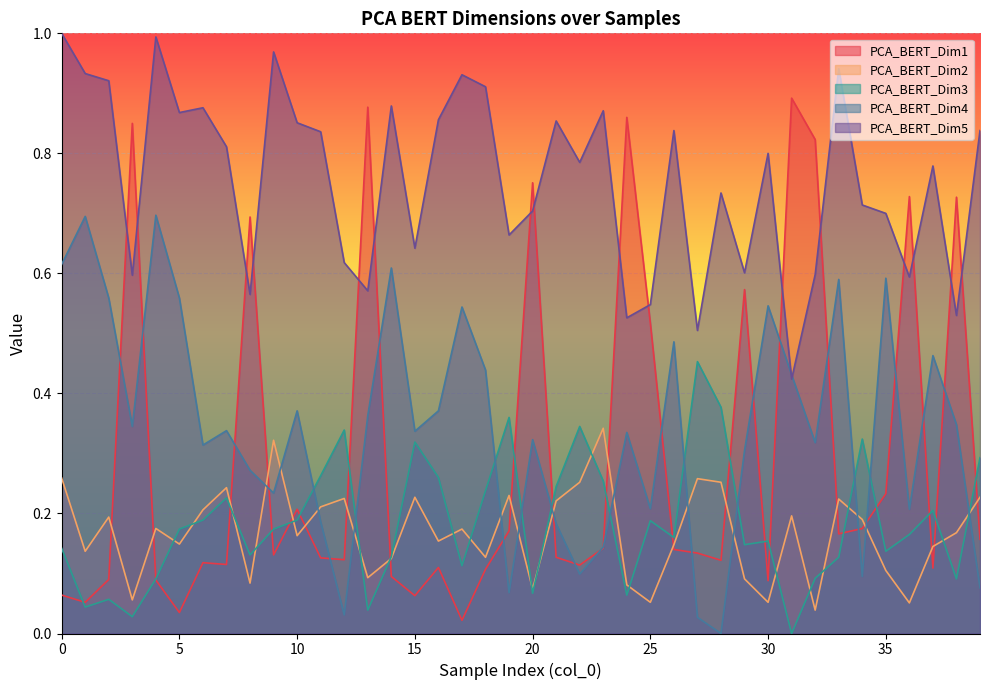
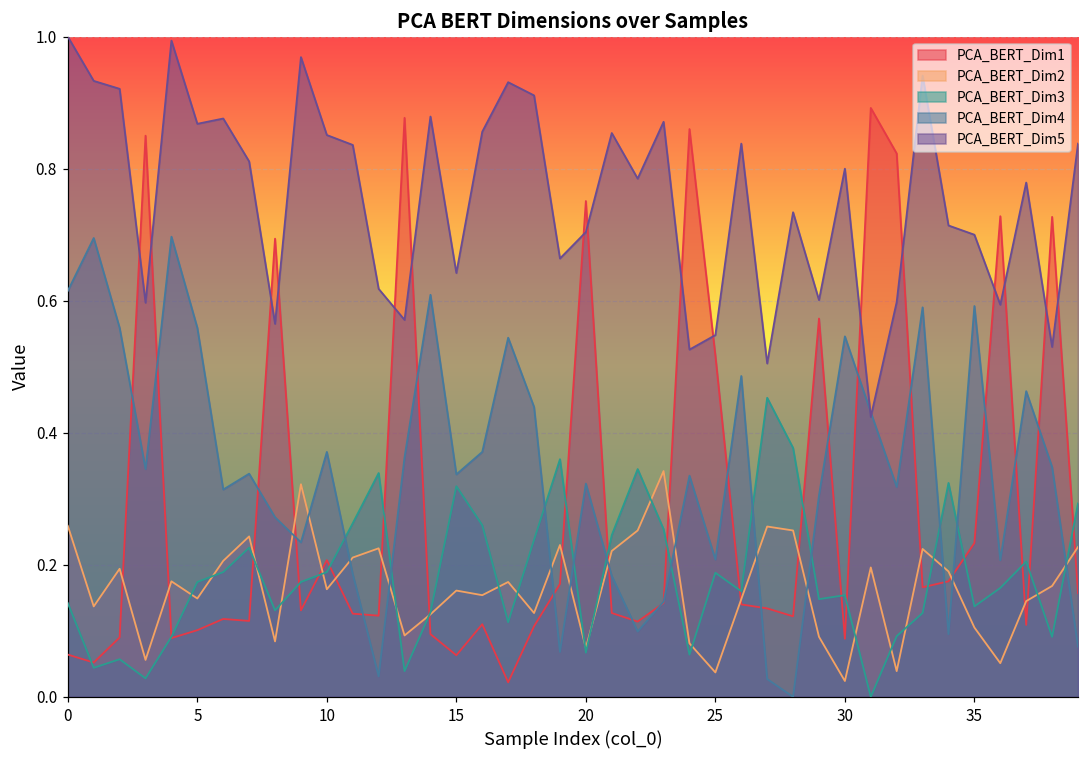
  {
    "PCA_BERT_Dim1": {
      "0": 0.06,
-     "5": 0.04,
+     "5": 0.10,
      "10": 0.21,
      "15": 0.06,
      "20": 0.75,
      "25": 0.52,
      "30": 0.09,
      "35": 0.23
    },
    "PCA_BERT_Dim2": {
      "0": 0.26,
      "5": 0.15,
      "10": 0.16,
-     "15": 0.23,
+     "15": 0.16,
      "20": 0.07,
-     "25": 0.05,
-     "30": 0.05,
+     "25": 0.04,
+     "30": 0.02,
      "35": 0.11
    }
  }
